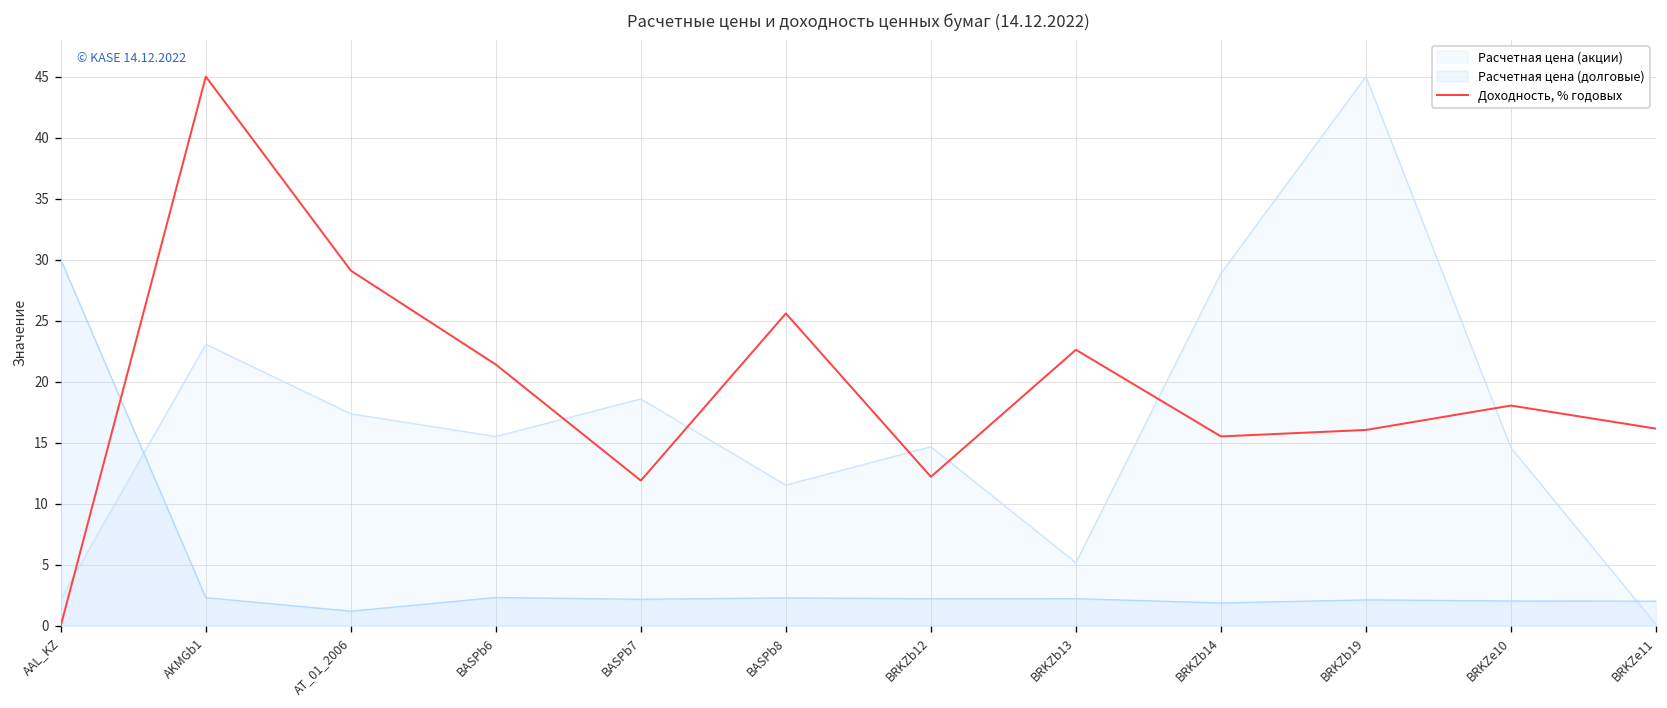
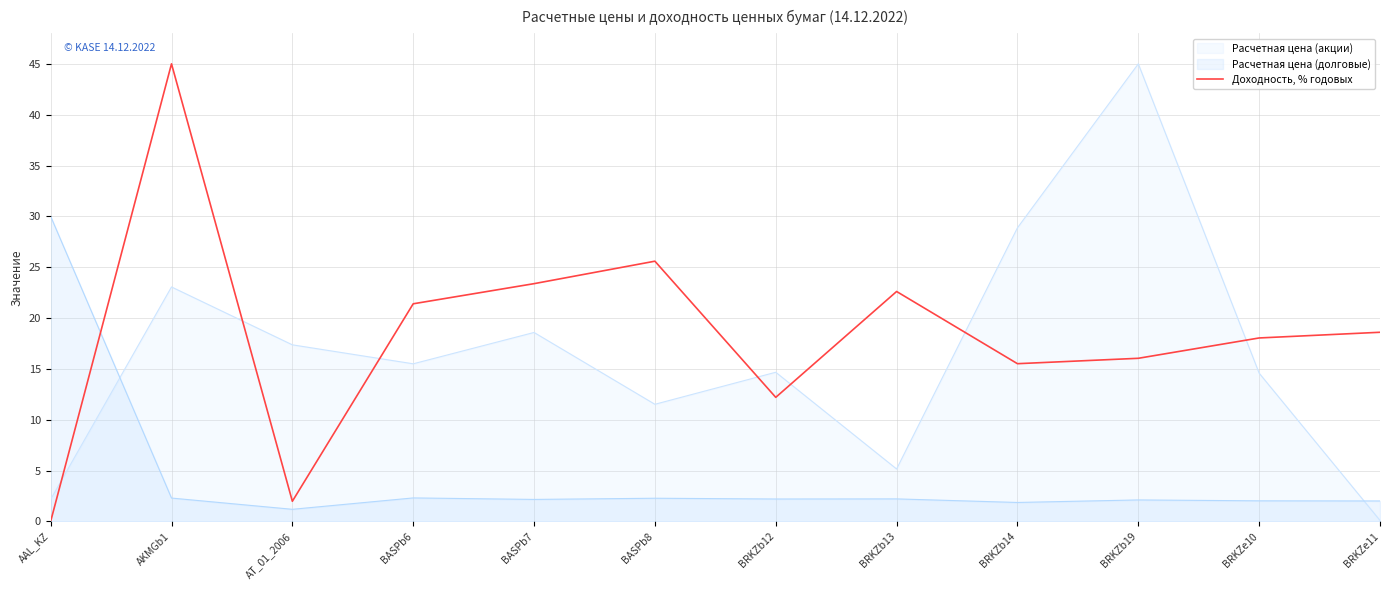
  {
    "Доходность, % годовых": {
      "AAL_KZ": 0.0,
-     "AT_01_2006": 29.1,
+     "AT_01_2006": 2.0,
      "BASPb6": 21.4,
-     "BASPb7": 11.9,
+     "BASPb7": 23.4,
      "BASPb8": 25.6,
      "BRKZb12": 12.2,
      "BRKZb13": 22.6,
      "BRKZb14": 15.5,
      "BRKZb19": 16.0,
      "BRKZe10": 18.0,
-     "BRKZe11": 16.2
+     "BRKZe11": 18.6
    }
  }
